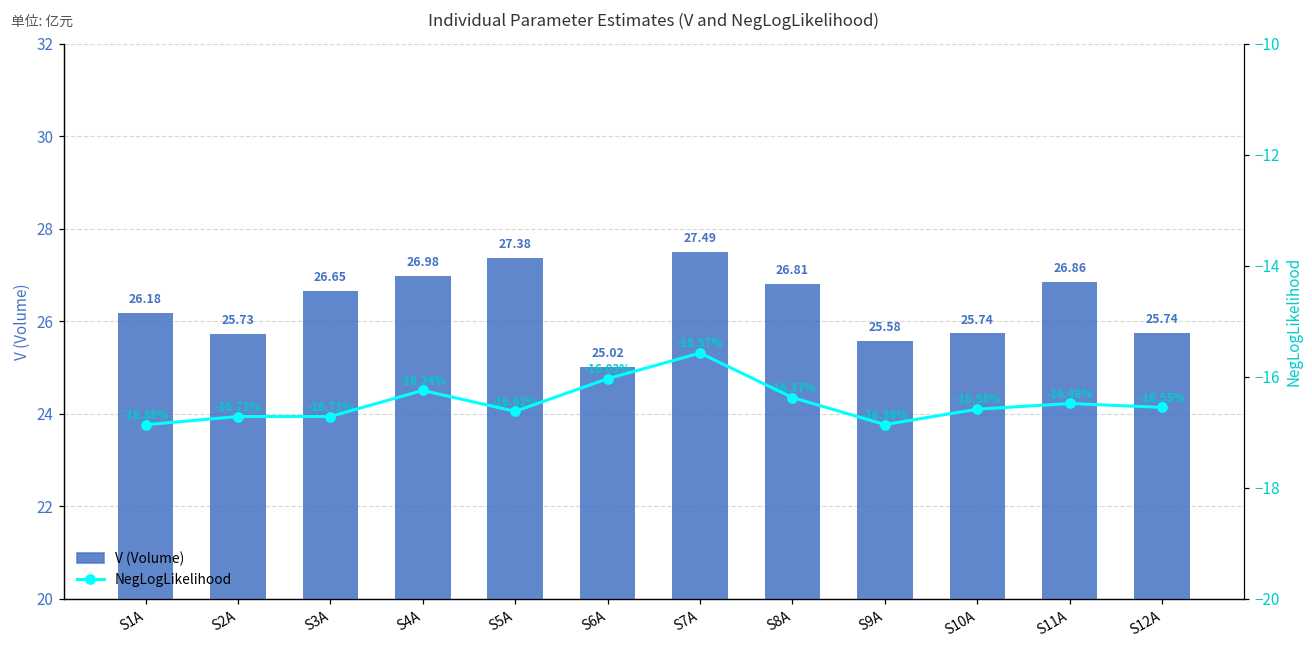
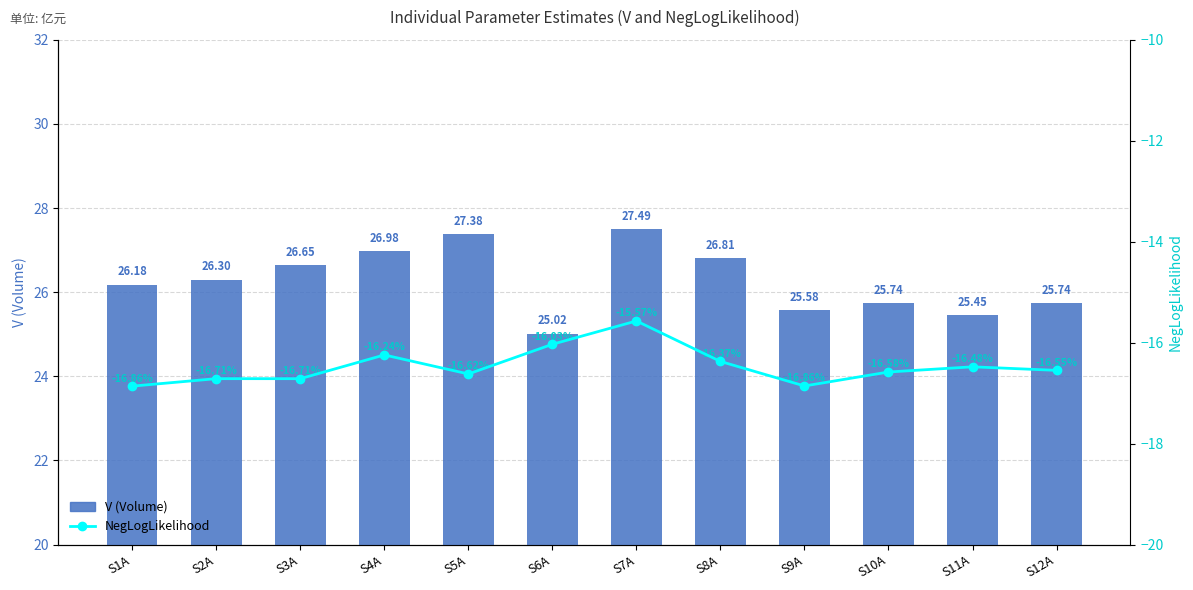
  {
    "V (Volume)": {
      "S1A": "26.18",
-     "S2A": "25.73",
+     "S2A": "26.30",
      "S3A": "26.65",
      "S4A": "26.98",
      "S5A": "27.38",
      "S6A": "25.02",
      "S7A": "27.49",
      "S8A": "26.81",
      "S9A": "25.58",
      "S10A": "25.74",
-     "S11A": "26.86",
+     "S11A": "25.45",
      "S12A": "25.74"
    },
    "NegLogLikelihood": {
      "S1A": "-16.86%",
      "S2A": "-16.71%",
      "S3A": "-16.71%",
      "S4A": "-16.24%",
      "S5A": "-16.62%",
      "S6A": "-16.03%",
      "S7A": "-15.57%",
      "S8A": "-16.37%",
      "S9A": "-16.86%",
      "S10A": "-16.58%",
      "S11A": "-16.48%",
      "S12A": "-16.55%"
    }
  }
